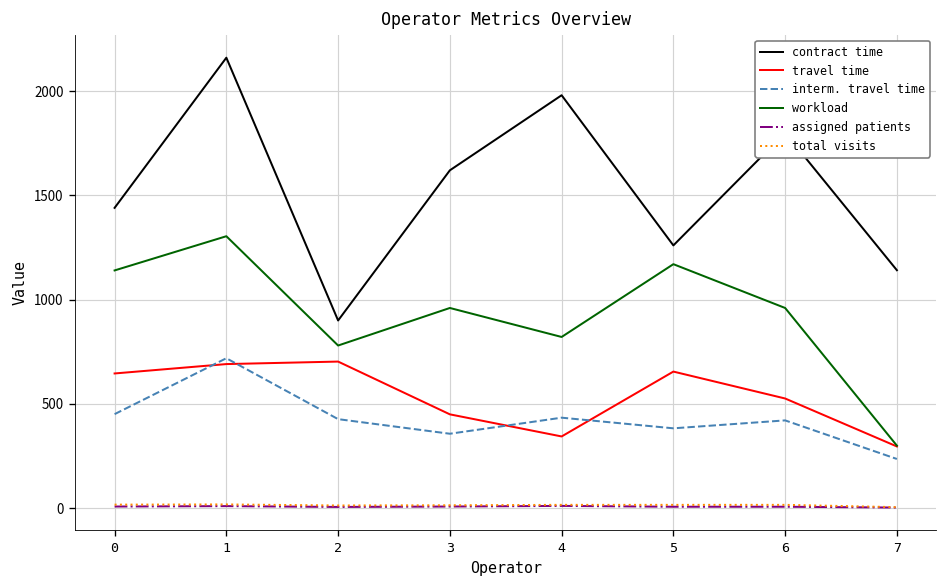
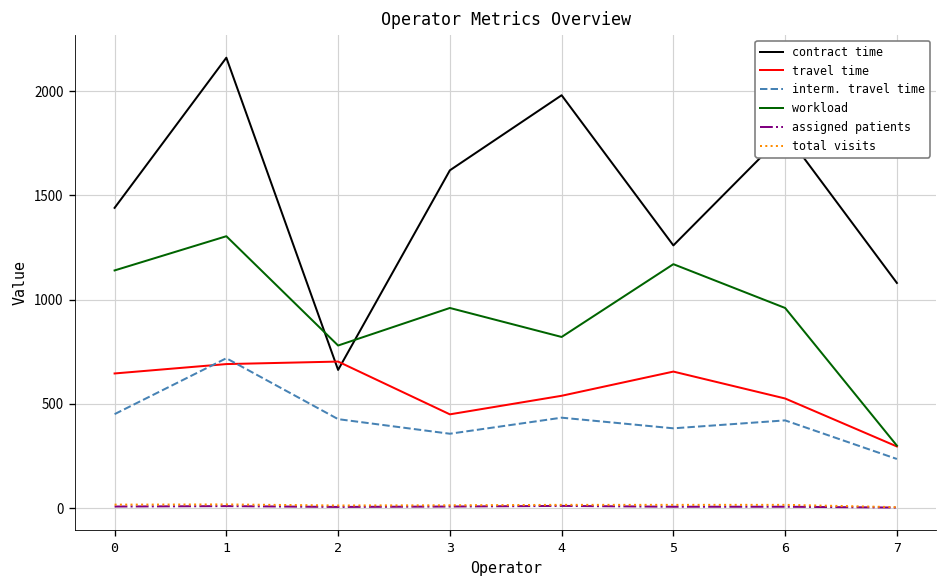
  {
    "contract time": {
      "0": 1440,
      "1": 2160,
-     "2": 900,
+     "2": 660,
      "3": 1620,
      "4": 1980,
      "5": 1260,
-     "7": 1140
+     "7": 1080
    },
    "travel time": {
      "0": 650,
      "1": 690,
      "2": 700,
      "3": 450,
-     "4": 340,
+     "4": 540,
      "5": 660,
      "6": 530
    },
    "interm. travel time": {
      "0": 450,
      "1": 720,
      "2": 430,
      "3": 360,
      "4": 430,
      "5": 380,
      "6": 420,
      "7": 240
    },
    "workload": {
      "0": 1140,
      "1": 1300,
      "2": 780,
      "3": 960,
      "4": 820,
      "5": 1170,
      "6": 960
    }
  }
